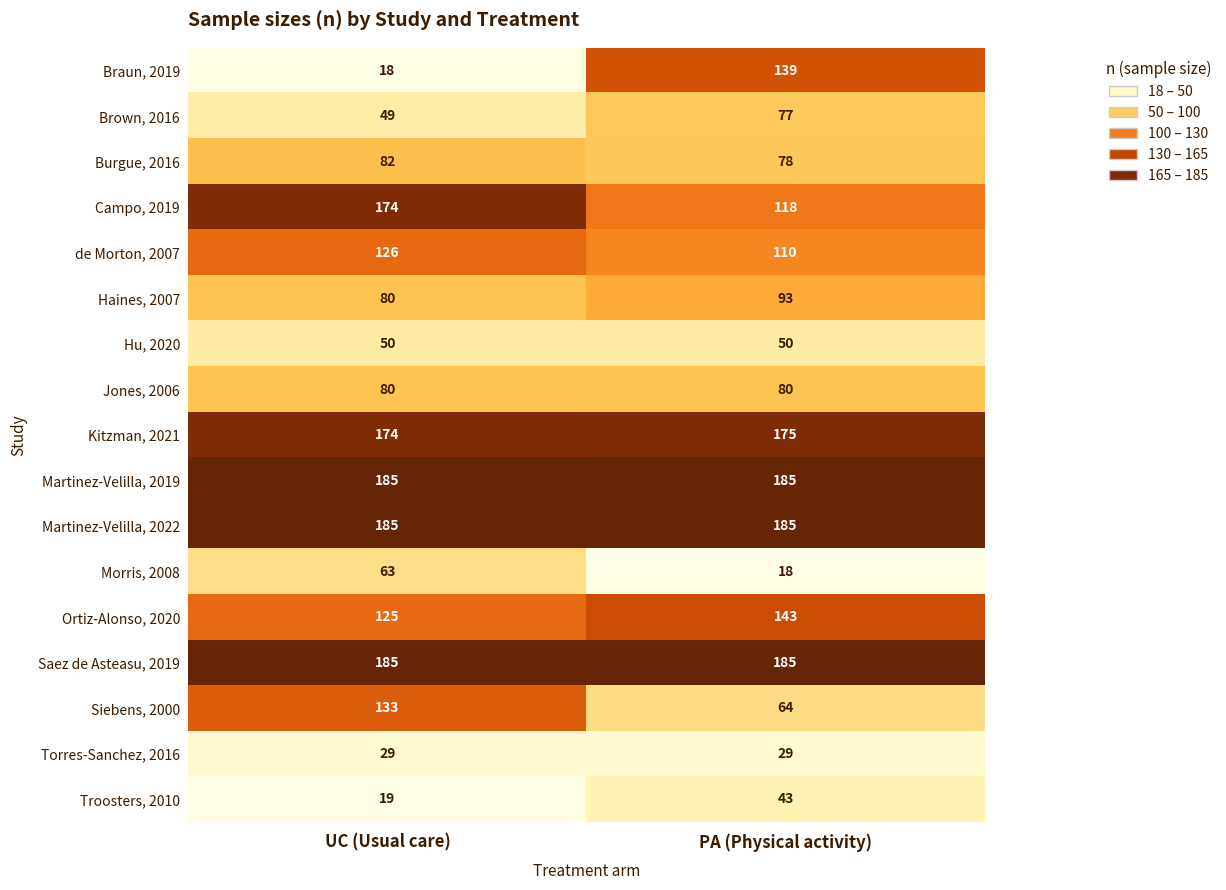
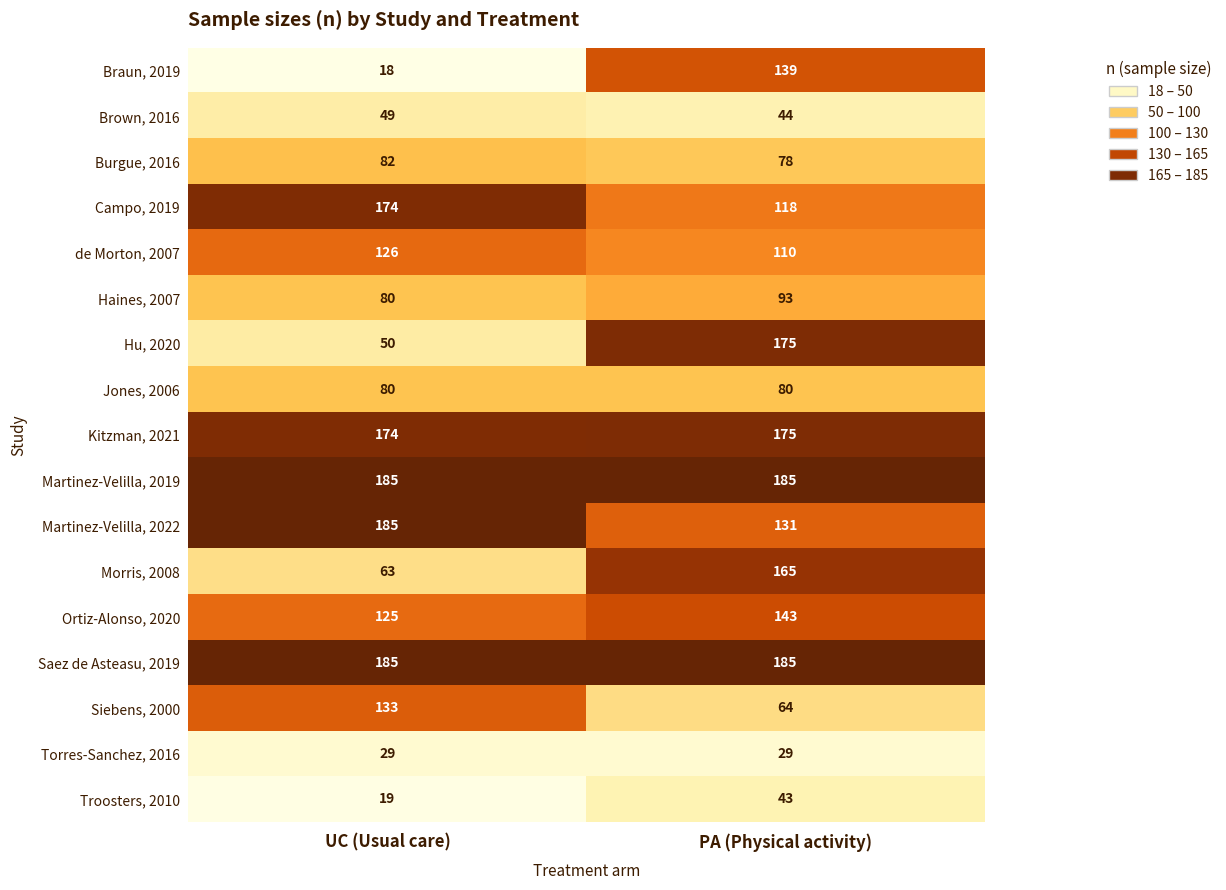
  {
    "Braun, 2019": {
      "UC (Usual care)": 18,
      "PA (Physical activity)": 139
    },
    "Brown, 2016": {
      "UC (Usual care)": 49,
-     "PA (Physical activity)": 77
+     "PA (Physical activity)": 44
    },
    "Burgue, 2016": {
      "UC (Usual care)": 82,
      "PA (Physical activity)": 78
    },
    "Campo, 2019": {
      "UC (Usual care)": 174,
      "PA (Physical activity)": 118
    },
    "de Morton, 2007": {
      "UC (Usual care)": 126,
      "PA (Physical activity)": 110
    },
    "Haines, 2007": {
      "UC (Usual care)": 80,
      "PA (Physical activity)": 93
    },
    "Hu, 2020": {
      "UC (Usual care)": 50,
-     "PA (Physical activity)": 50
+     "PA (Physical activity)": 175
    },
    "Jones, 2006": {
      "UC (Usual care)": 80,
      "PA (Physical activity)": 80
    },
    "Kitzman, 2021": {
      "UC (Usual care)": 174,
      "PA (Physical activity)": 175
    },
    "Martinez-Velilla, 2019": {
      "UC (Usual care)": 185,
      "PA (Physical activity)": 185
    },
    "Martinez-Velilla, 2022": {
      "UC (Usual care)": 185,
-     "PA (Physical activity)": 185
+     "PA (Physical activity)": 131
    },
    "Morris, 2008": {
      "UC (Usual care)": 63,
-     "PA (Physical activity)": 18
+     "PA (Physical activity)": 165
    },
    "Ortiz-Alonso, 2020": {
      "UC (Usual care)": 125,
      "PA (Physical activity)": 143
    },
    "Saez de Asteasu, 2019": {
      "UC (Usual care)": 185,
      "PA (Physical activity)": 185
    },
    "Siebens, 2000": {
      "UC (Usual care)": 133,
      "PA (Physical activity)": 64
    },
    "Torres-Sanchez, 2016": {
      "UC (Usual care)": 29,
      "PA (Physical activity)": 29
    },
    "Troosters, 2010": {
      "UC (Usual care)": 19,
      "PA (Physical activity)": 43
    }
  }
